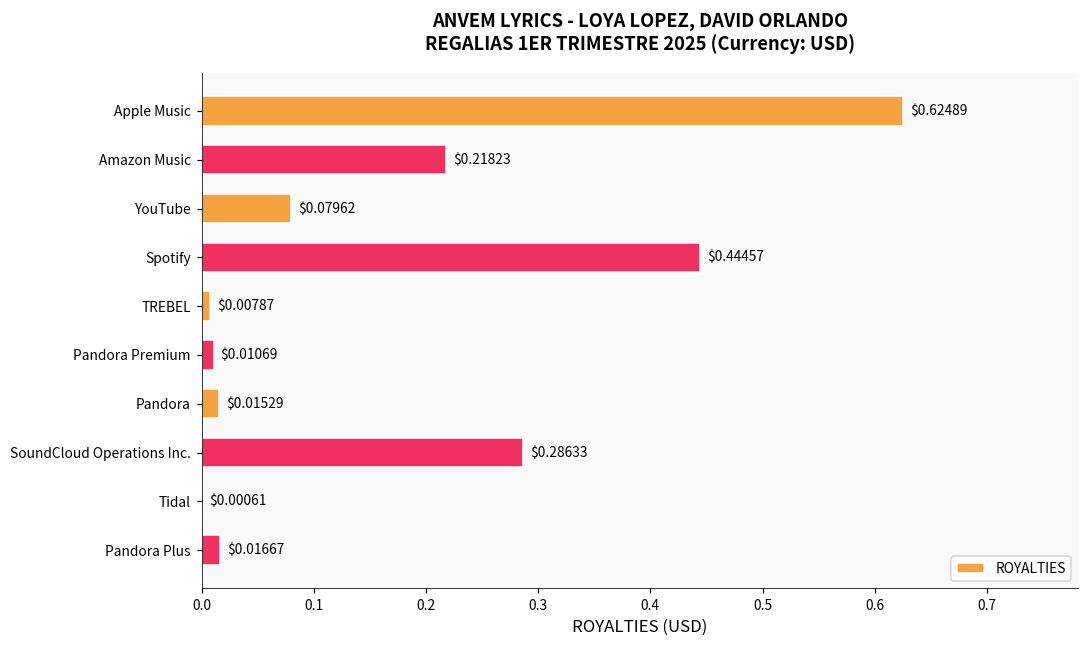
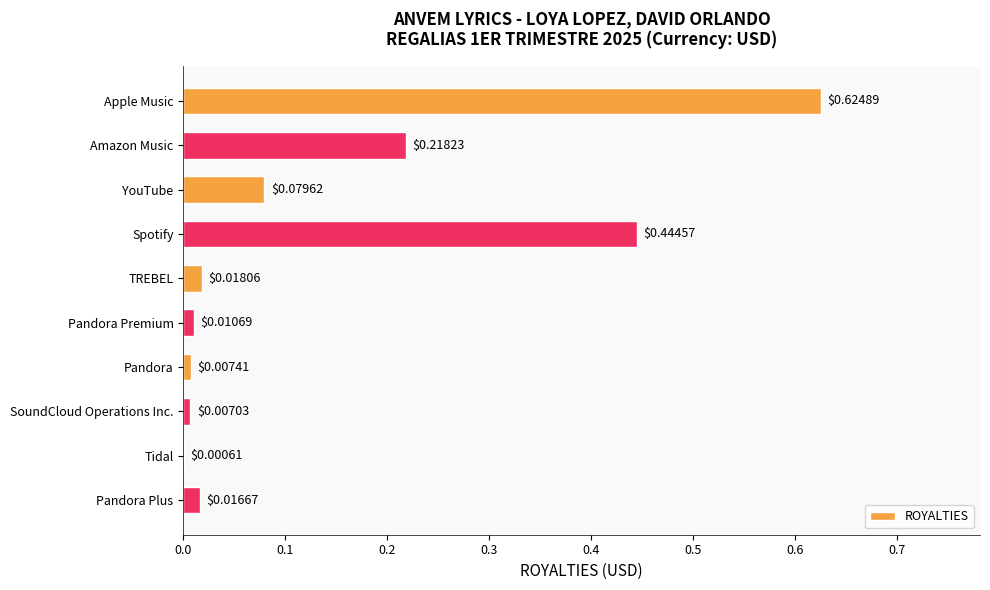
  {
    "Apple Music": "$0.62489",
    "Amazon Music": "$0.21823",
    "YouTube": "$0.07962",
    "Spotify": "$0.44457",
-   "TREBEL": "$0.00787",
+   "TREBEL": "$0.01806",
    "Pandora Premium": "$0.01069",
-   "Pandora": "$0.01529",
-   "SoundCloud Operations Inc.": "$0.28633",
+   "Pandora": "$0.00741",
+   "SoundCloud Operations Inc.": "$0.00703",
    "Tidal": "$0.00061",
    "Pandora Plus": "$0.01667"
  }
